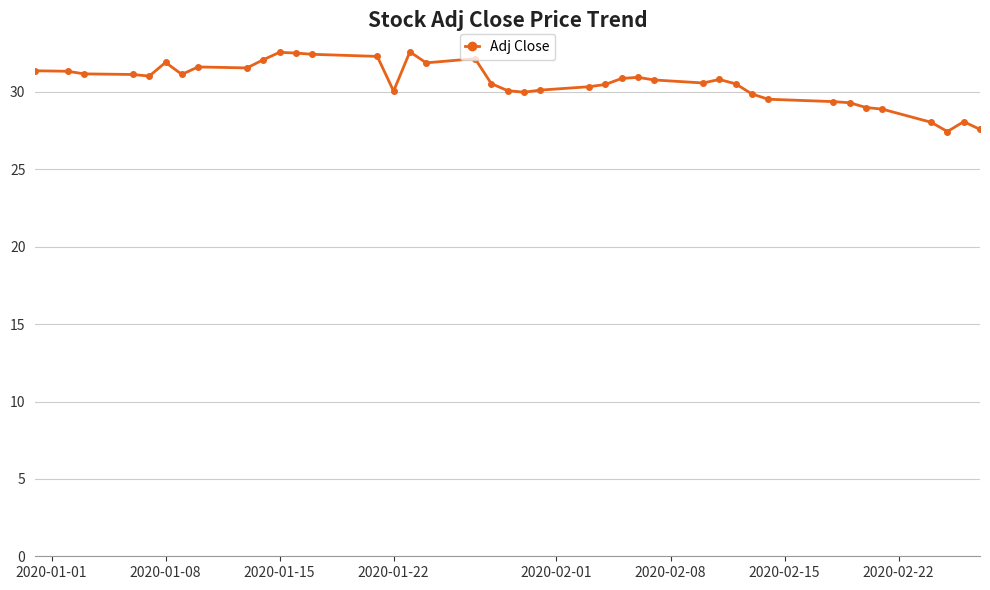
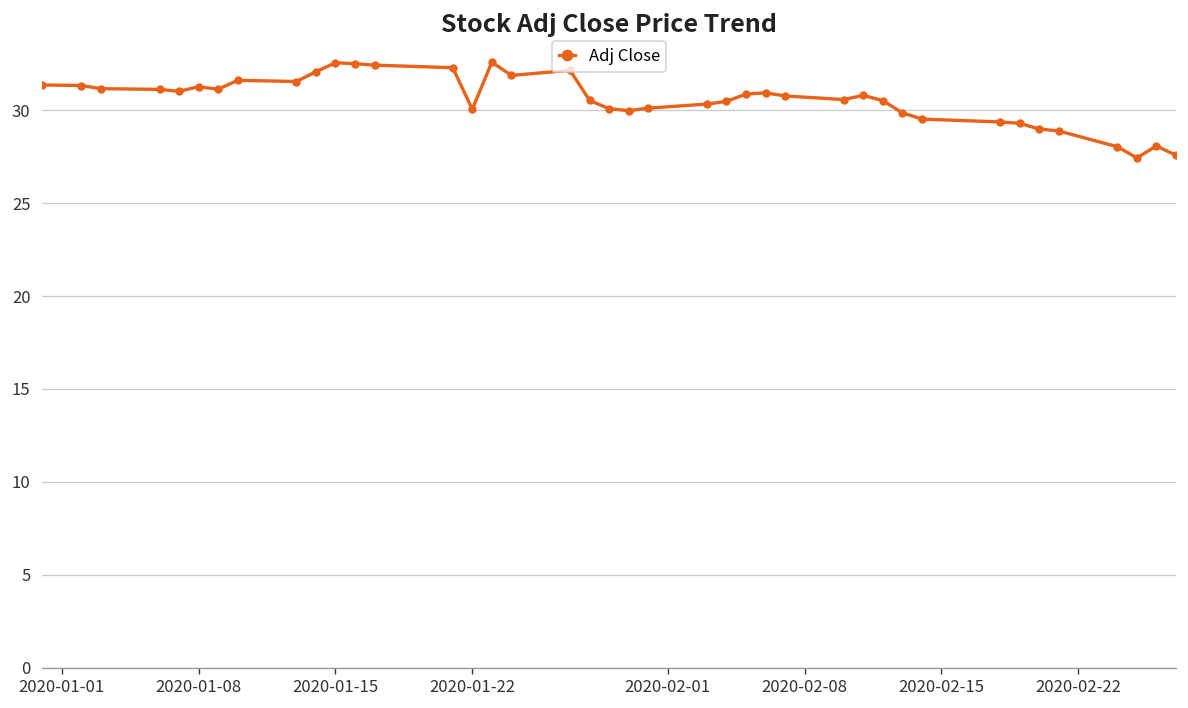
  {
-   "2020-01-08": 31.9,
+   "2020-01-08": 31.3,
    "2020-01-15": 32.6,
    "2020-01-22": 30.1
  }
